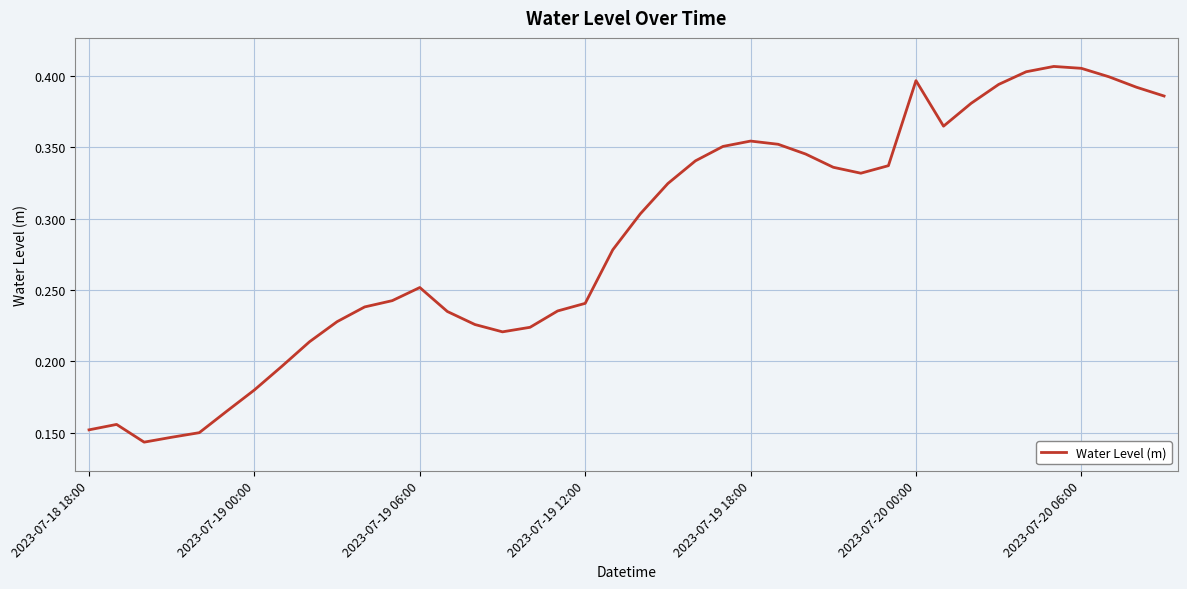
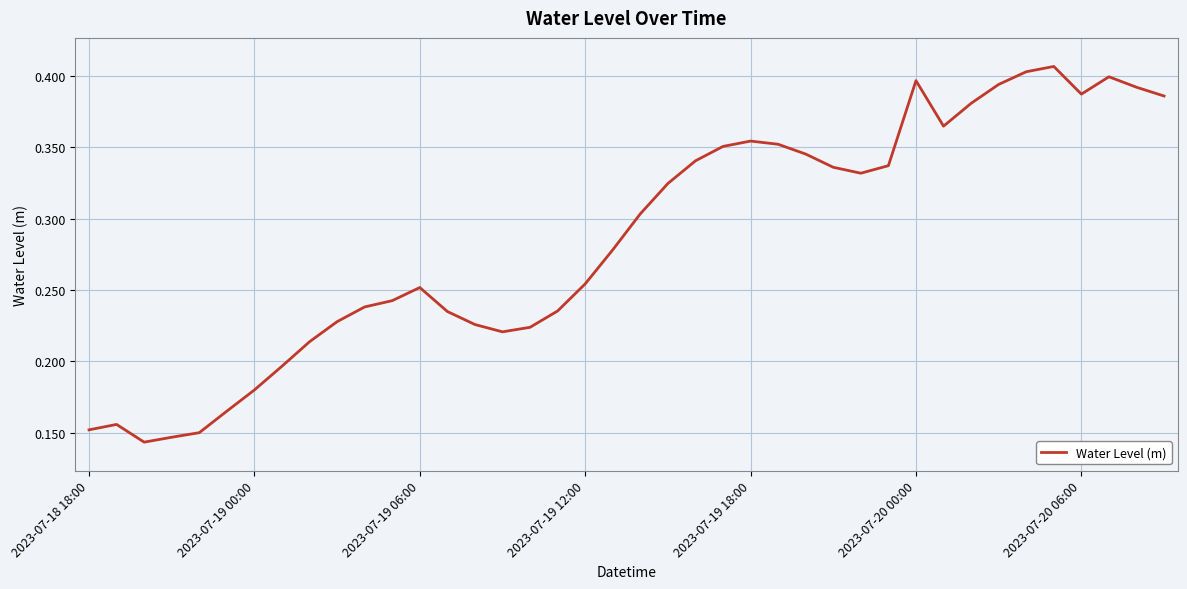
  {
    "2023-07-18 18:00": 0.152,
    "2023-07-19 00:00": 0.180,
    "2023-07-19 06:00": 0.252,
-   "2023-07-19 12:00": 0.241,
+   "2023-07-19 12:00": 0.254,
    "2023-07-19 18:00": 0.354,
    "2023-07-20 00:00": 0.397,
-   "2023-07-20 06:00": 0.405
+   "2023-07-20 06:00": 0.387
  }
